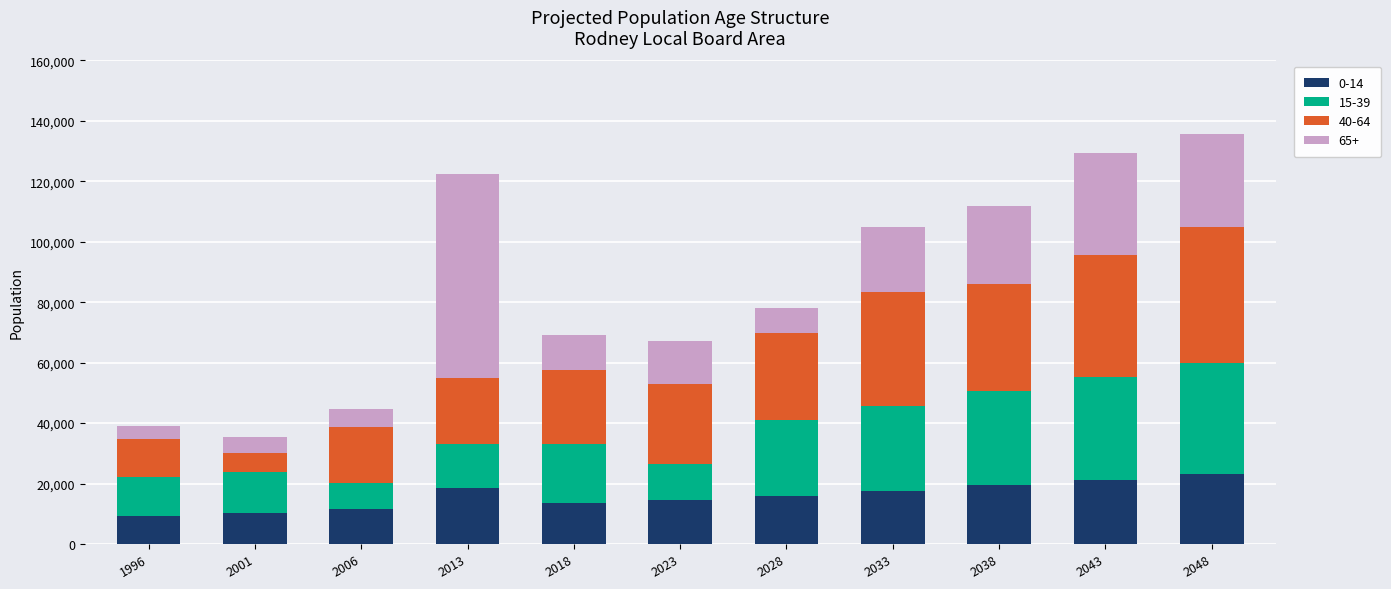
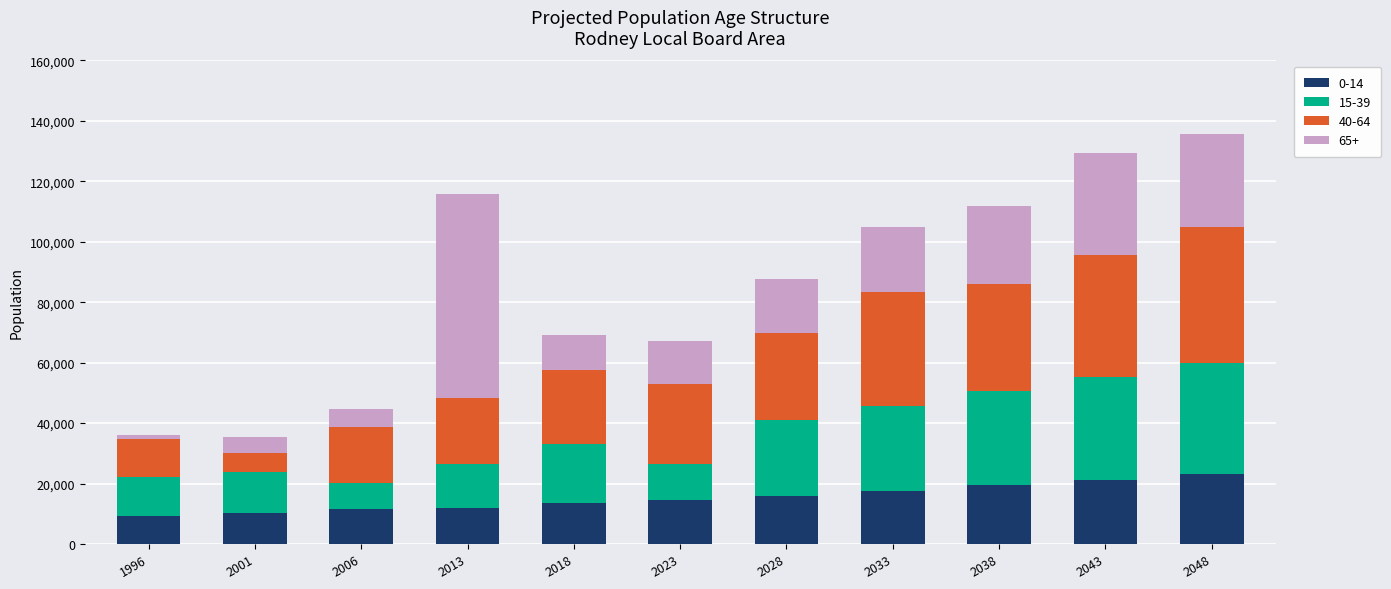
  {
    "0-14": {
      "1996": "9,000",
      "2001": "10,000",
      "2006": "12,000",
-     "2013": "18,000",
+     "2013": "12,000",
      "2018": "14,000",
      "2023": "15,000",
      "2028": "16,000",
      "2033": "18,000",
      "2038": "19,000",
      "2043": "21,000",
      "2048": "23,000"
    },
    "15-39": {
      "1996": "13,000",
      "2001": "13,000",
      "2006": "9,000",
      "2013": "15,000",
      "2018": "19,000",
      "2023": "12,000",
      "2028": "25,000",
      "2033": "28,000",
      "2038": "31,000",
      "2043": "34,000",
      "2048": "37,000"
    },
    "40-64": {
      "1996": "12,000",
      "2001": "6,000",
      "2006": "19,000",
      "2013": "22,000",
      "2018": "25,000",
      "2023": "27,000",
      "2028": "29,000",
      "2033": "38,000",
      "2038": "36,000",
      "2043": "40,000",
      "2048": "45,000"
    },
    "65+": {
-     "1996": "4,000",
+     "1996": "1,000",
      "2001": "5,000",
      "2006": "6,000",
      "2013": "68,000",
      "2018": "11,000",
      "2023": "14,000",
-     "2028": "8,000",
+     "2028": "18,000",
      "2033": "22,000",
      "2038": "26,000",
      "2043": "34,000",
      "2048": "31,000"
    }
  }
